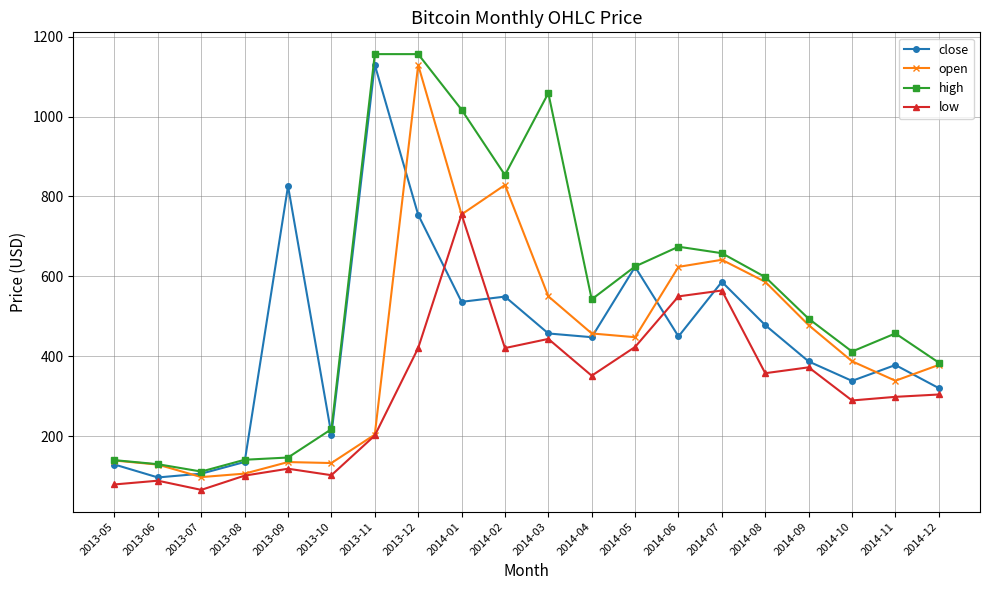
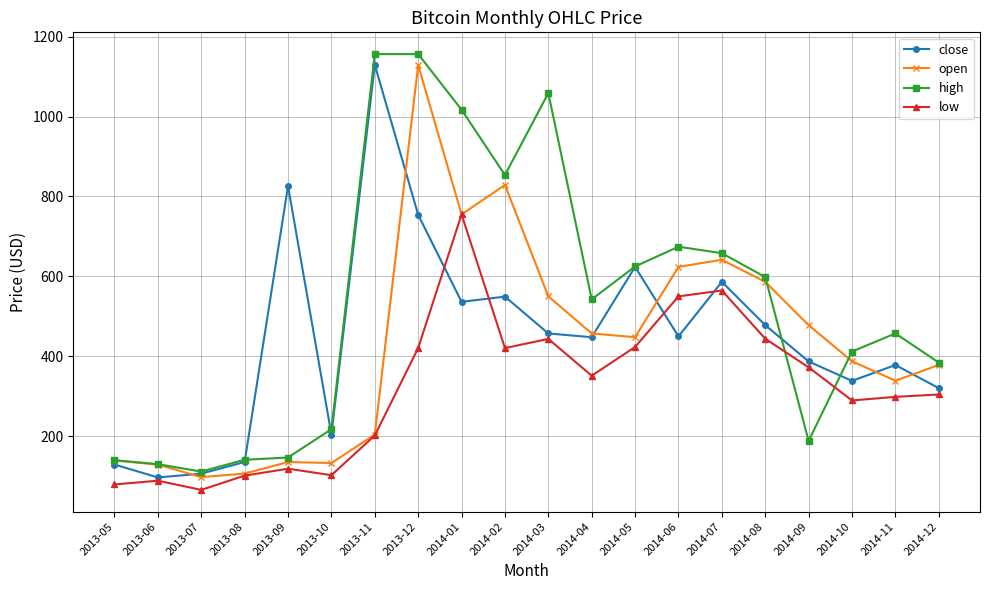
  {
    "close": {
      "2013-05": 130,
      "2013-06": 100,
      "2013-09": 830,
      "2013-10": 200,
      "2013-11": 1130,
      "2013-12": 750,
      "2014-01": 540,
      "2014-02": 550,
      "2014-03": 460,
      "2014-04": 450,
      "2014-06": 450,
      "2014-07": 590,
      "2014-08": 480,
      "2014-09": 390,
      "2014-10": 340,
      "2014-11": 380,
      "2014-12": 320
    },
    "open": {
      "2013-07": 100,
      "2013-09": 140,
      "2013-10": 130,
      "2013-12": 1130,
      "2014-02": 830,
      "2014-03": 550,
      "2014-04": 460,
      "2014-05": 450,
      "2014-06": 620,
      "2014-07": 640,
      "2014-08": 590,
      "2014-09": 480,
      "2014-10": 390,
      "2014-11": 340
    },
    "high": {
      "2013-09": 150,
      "2013-10": 220,
      "2013-11": 1160,
      "2013-12": 1160,
      "2014-01": 1020,
      "2014-02": 850,
      "2014-03": 1060,
      "2014-04": 540,
      "2014-06": 670,
      "2014-07": 660,
      "2014-08": 600,
-     "2014-09": 490,
+     "2014-09": 190,
      "2014-10": 410,
      "2014-11": 460
    },
    "low": {
      "2013-05": 80,
      "2013-06": 90,
      "2013-07": 70,
      "2013-09": 120,
      "2013-10": 100,
      "2013-12": 420,
      "2014-02": 420,
      "2014-03": 440,
      "2014-04": 350,
      "2014-05": 420,
      "2014-06": 550,
      "2014-07": 560,
-     "2014-08": 360,
+     "2014-08": 440,
      "2014-09": 370,
      "2014-10": 290,
      "2014-11": 300,
      "2014-12": 300
    }
  }
